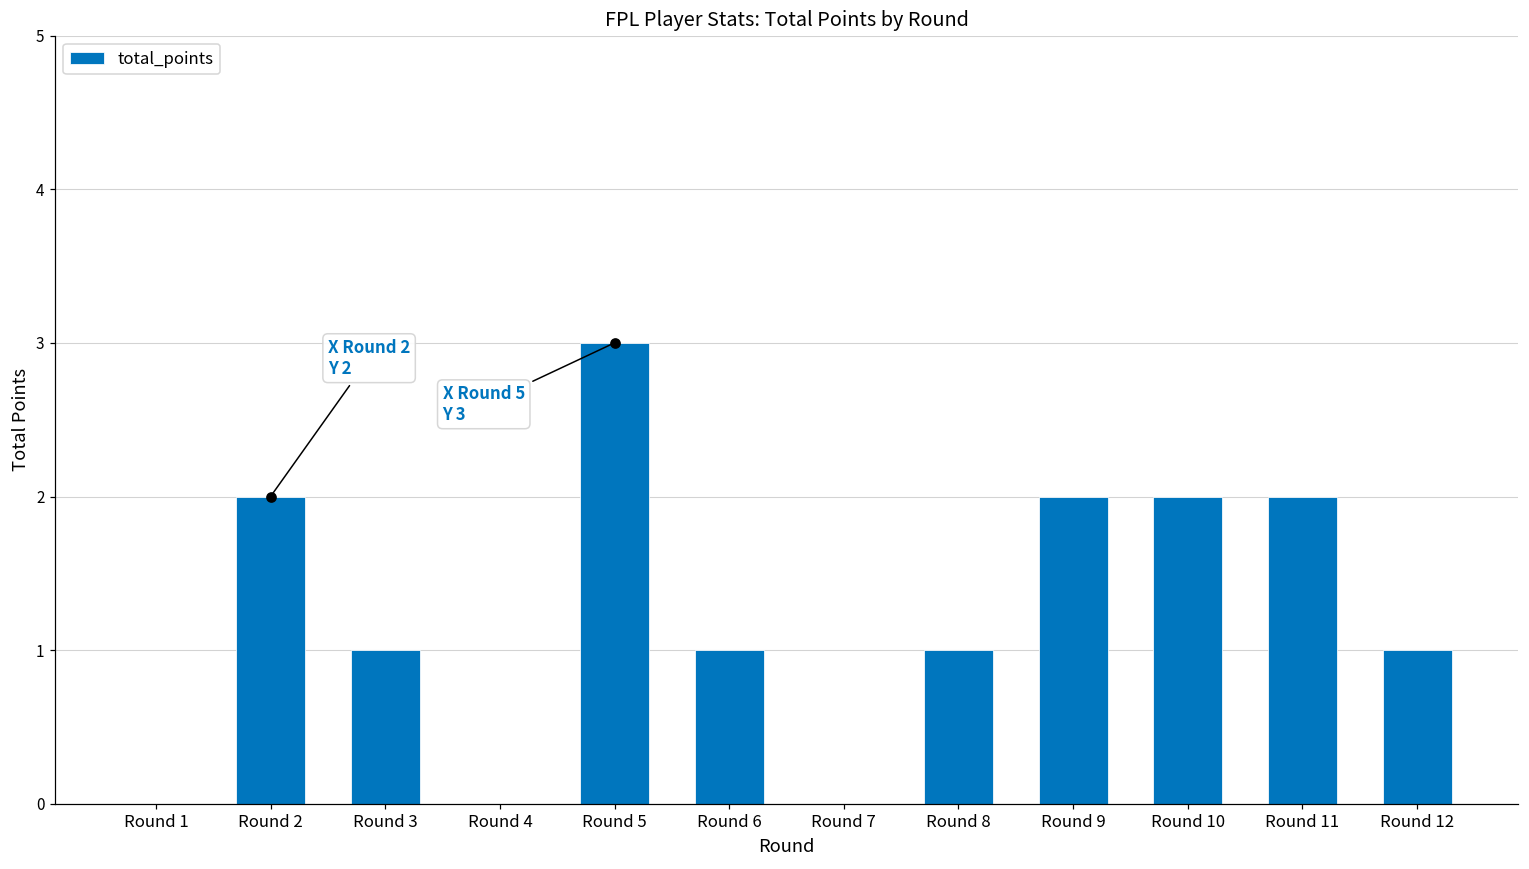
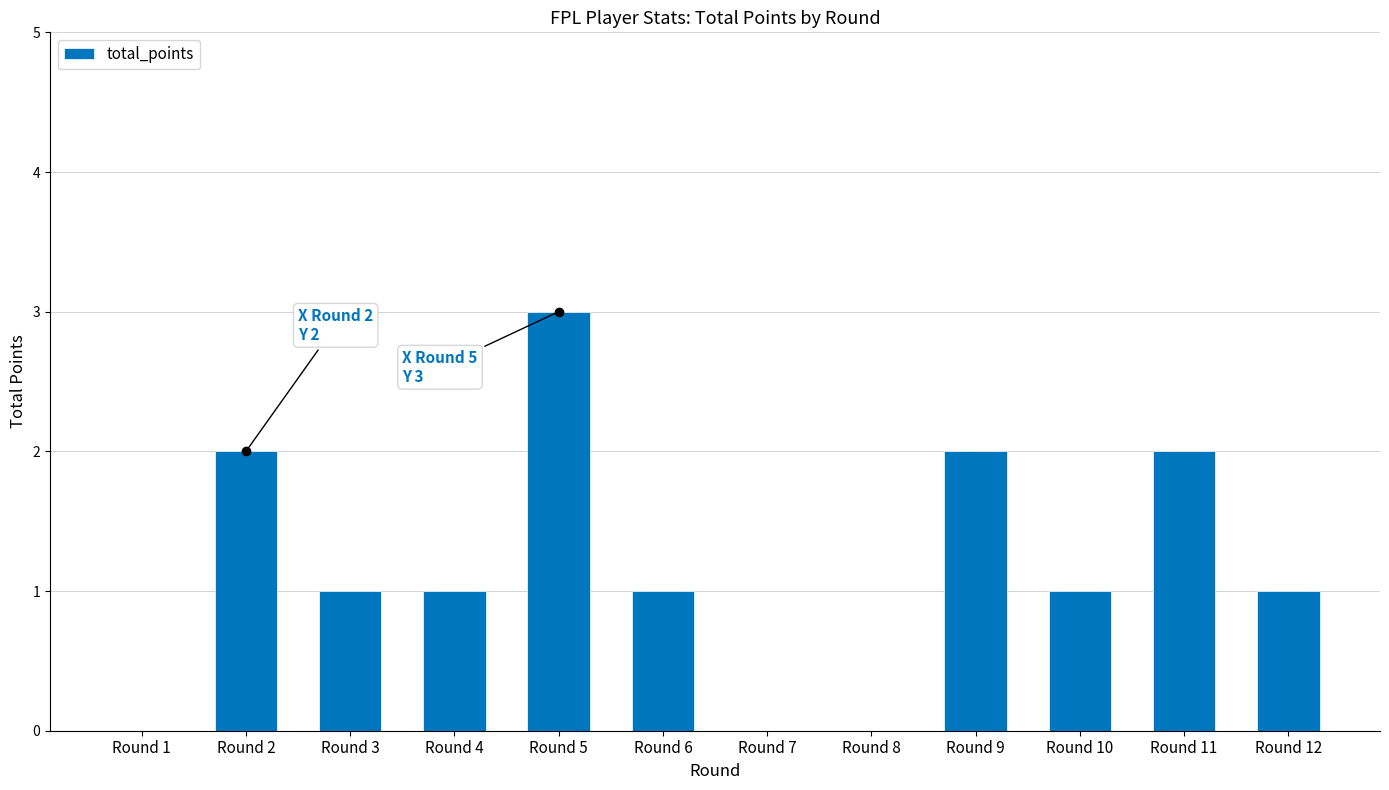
  {
    "total_points": {
      "Round 1": 0,
      "Round 3": 1,
-     "Round 4": 0,
+     "Round 4": 1,
      "Round 6": 1,
      "Round 7": 0,
-     "Round 8": 1,
+     "Round 8": 0,
      "Round 9": 2,
-     "Round 10": 2,
+     "Round 10": 1,
      "Round 11": 2,
      "Round 12": 1
    }
  }
